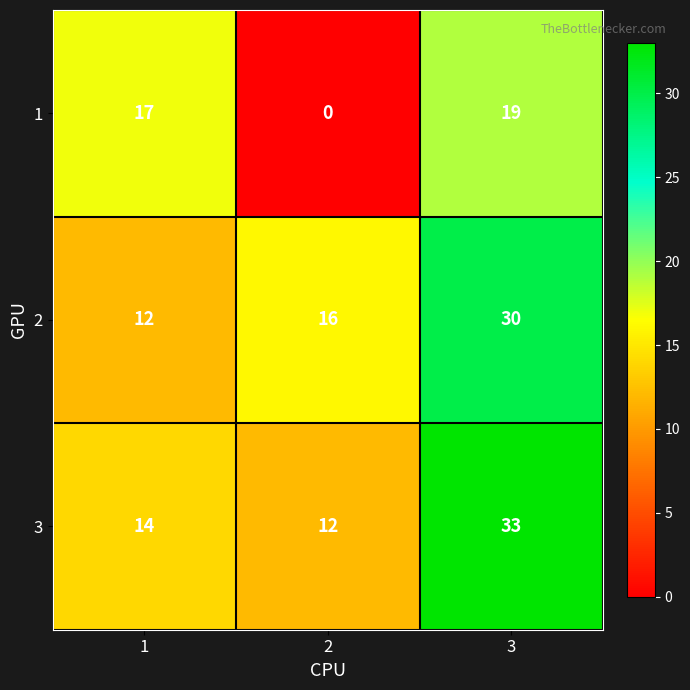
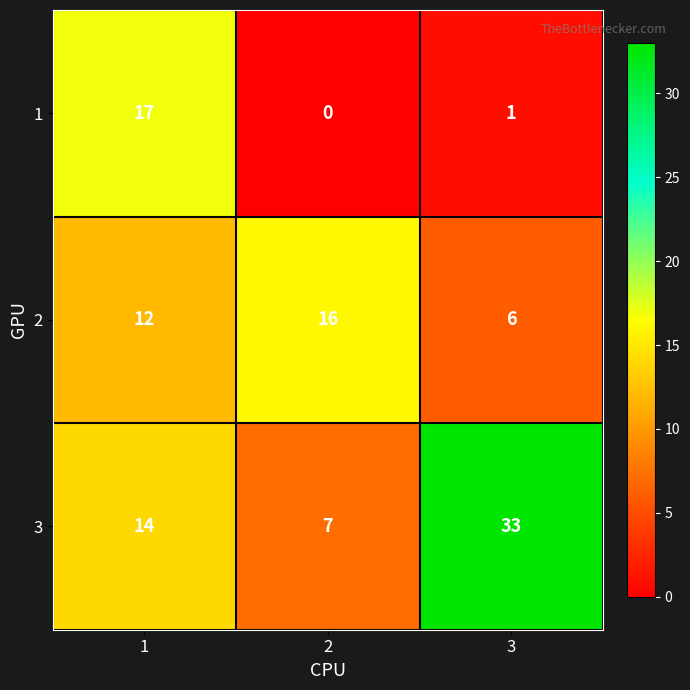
  {
    "1": {
      "1": 17,
      "2": 0,
-     "3": 19
+     "3": 1
    },
    "2": {
      "1": 12,
      "2": 16,
-     "3": 30
+     "3": 6
    },
    "3": {
      "1": 14,
-     "2": 12,
+     "2": 7,
      "3": 33
    }
  }
